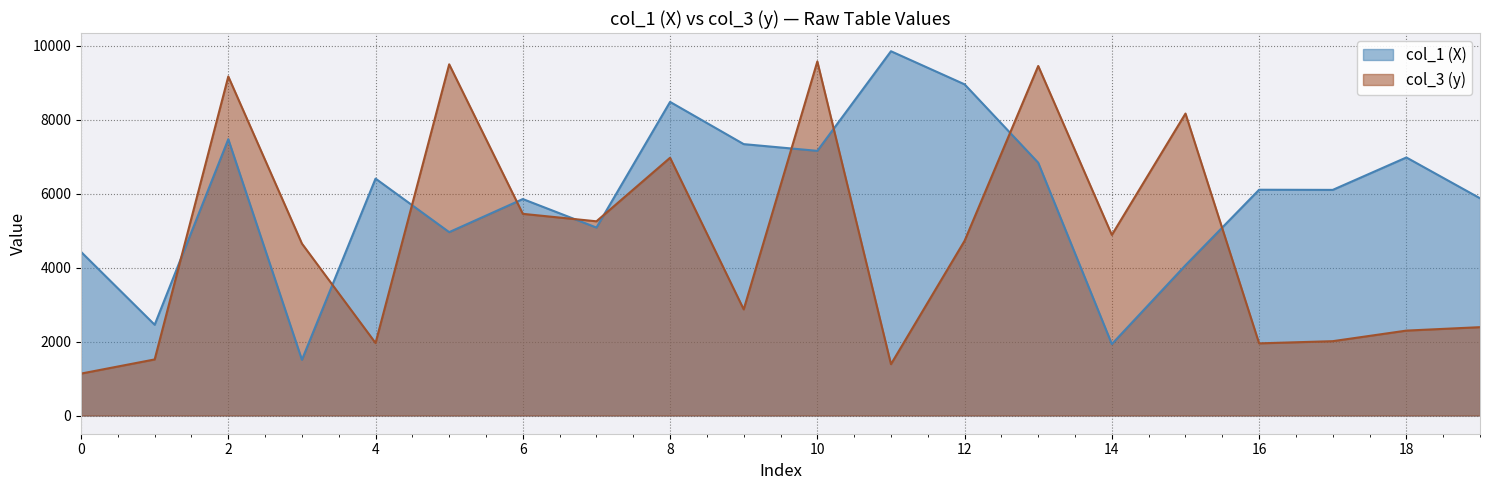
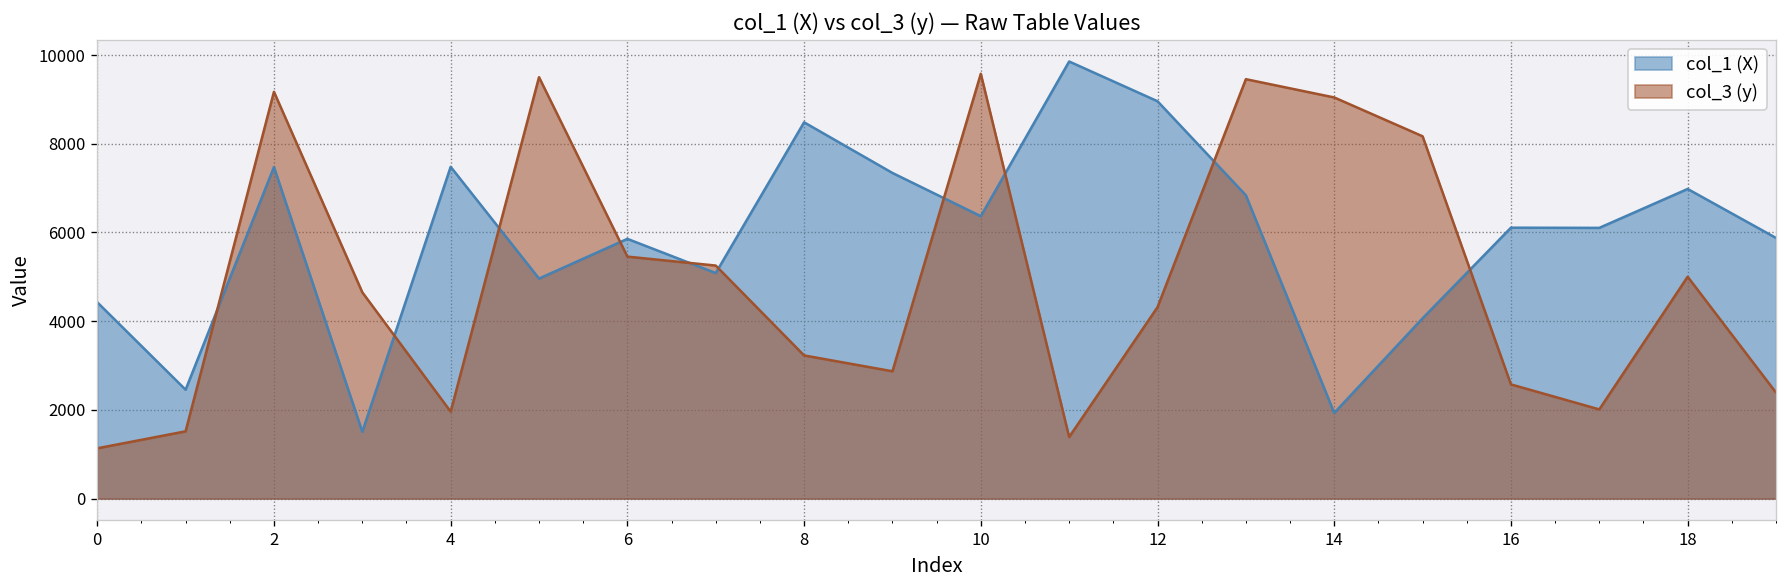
  {
    "col_1 (X)": {
      "0": 4400,
      "2": 7500,
-     "4": 6400,
+     "4": 7500,
      "6": 5900,
      "8": 8500,
-     "10": 7200,
+     "10": 6400,
      "12": 9000,
      "14": 1900,
      "16": 6100,
      "18": 7000
    },
    "col_3 (y)": {
      "0": 1100,
      "2": 9200,
      "4": 2000,
      "6": 5500,
-     "8": 7000,
+     "8": 3200,
      "10": 9600,
-     "12": 4700,
-     "14": 4900,
-     "16": 2000,
-     "18": 2300
+     "12": 4300,
+     "14": 9000,
+     "16": 2600,
+     "18": 5000
    }
  }
